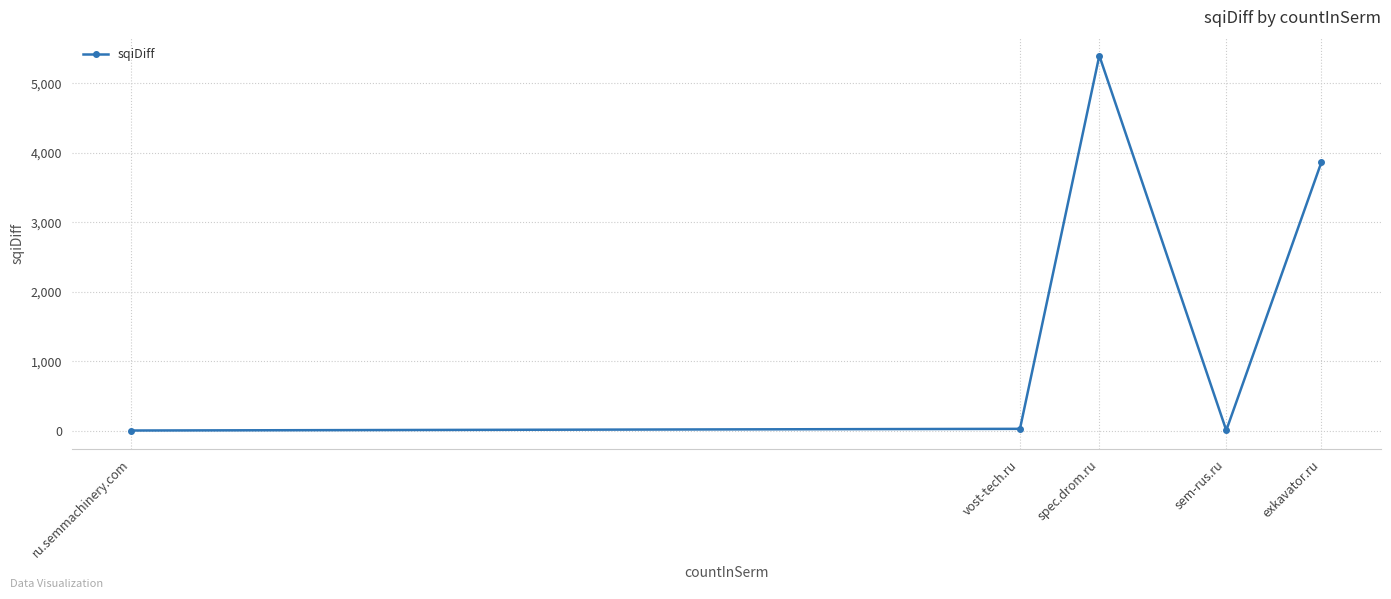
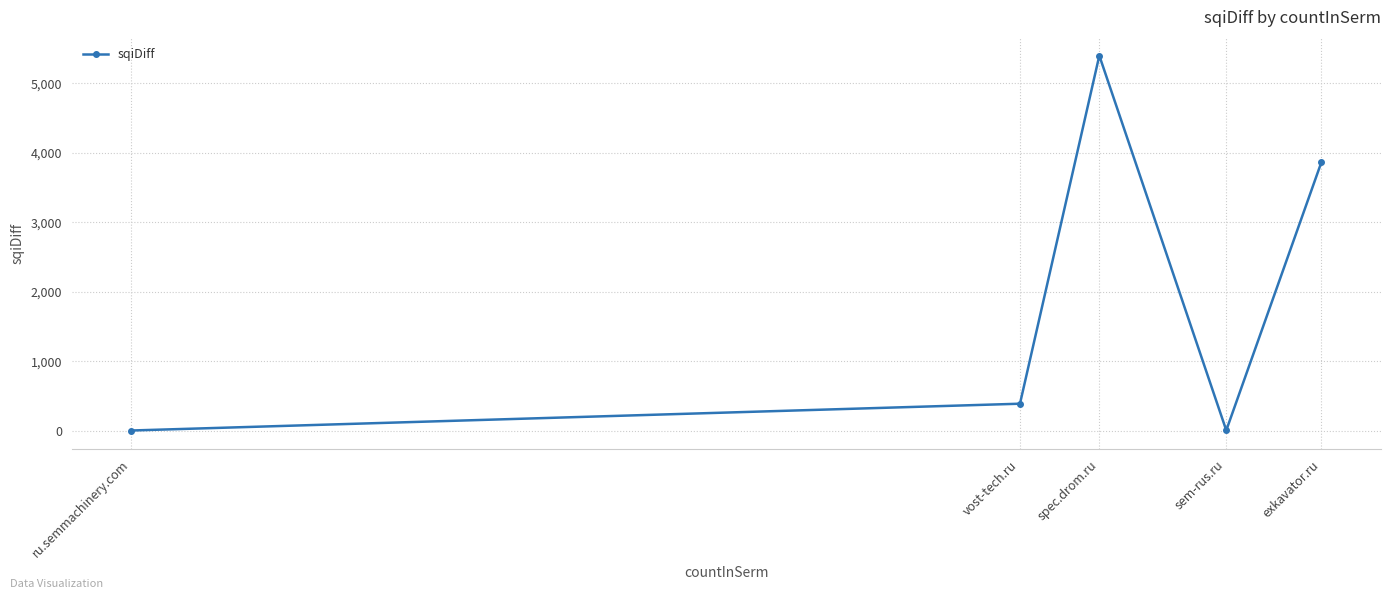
  {
    "ru.semmachinery.com": "0",
-   "vost-tech.ru": "0",
+   "vost-tech.ru": "400",
    "spec.drom.ru": "5,400",
    "sem-rus.ru": "0",
    "exkavator.ru": "3,900"
  }
